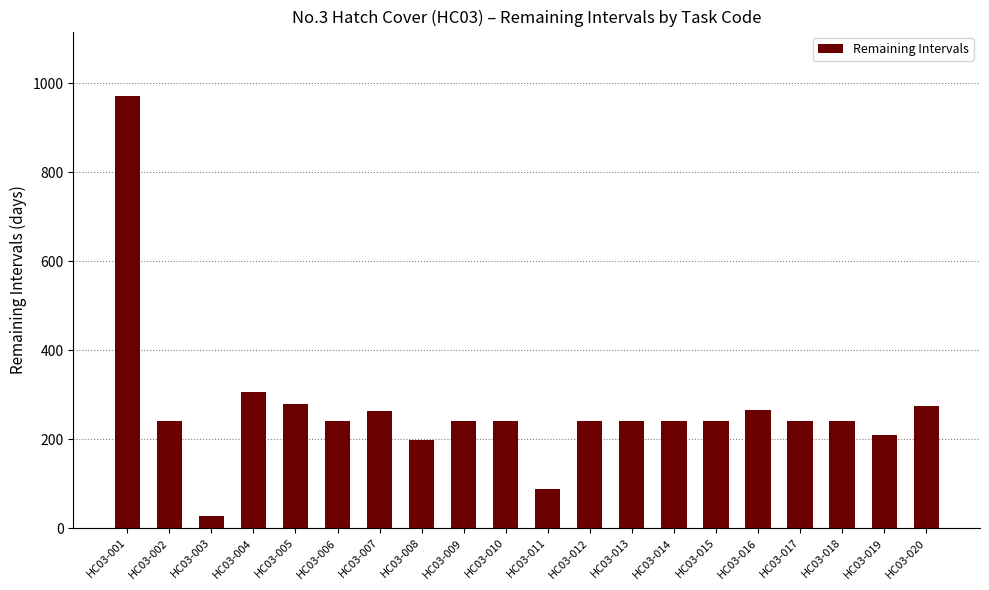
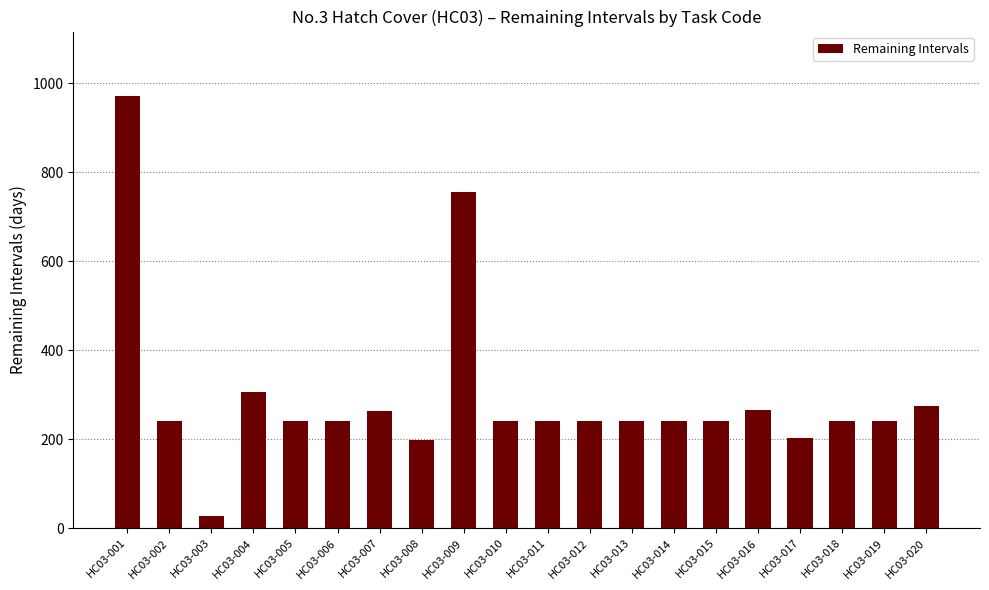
  {
    "HC03-001": 970,
    "HC03-002": 240,
    "HC03-003": 30,
    "HC03-004": 310,
-   "HC03-005": 280,
+   "HC03-005": 240,
    "HC03-006": 240,
    "HC03-007": 260,
    "HC03-008": 200,
-   "HC03-009": 240,
+   "HC03-009": 760,
    "HC03-010": 240,
-   "HC03-011": 90,
+   "HC03-011": 240,
    "HC03-012": 240,
    "HC03-013": 240,
    "HC03-014": 240,
    "HC03-015": 240,
    "HC03-016": 270,
-   "HC03-017": 240,
+   "HC03-017": 200,
    "HC03-018": 240,
-   "HC03-019": 210,
+   "HC03-019": 240,
    "HC03-020": 270
  }
